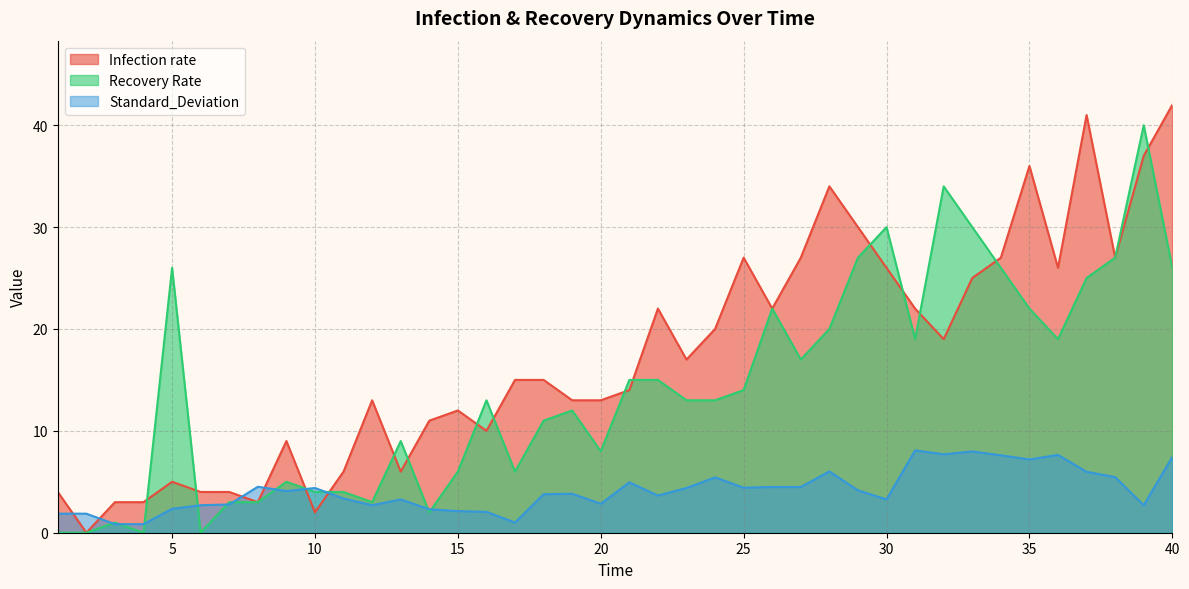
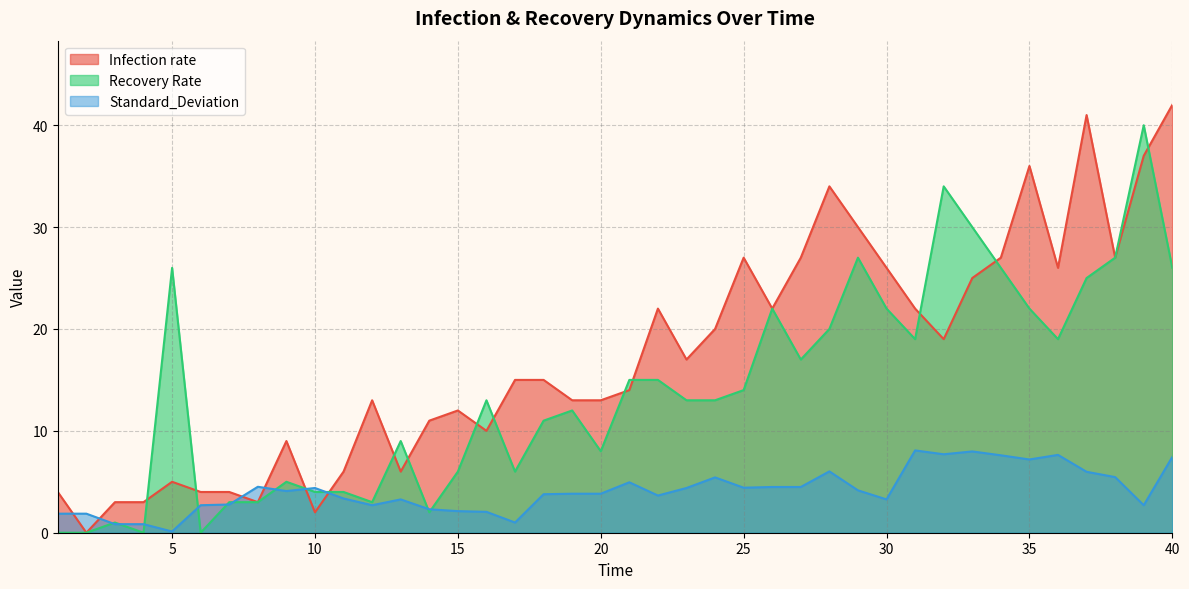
  {
    "Infection rate": {
      "5": 5.0,
      "10": 2.0,
      "15": 12.0,
      "20": 13.0,
      "25": 27.0,
      "30": 26.0,
      "35": 36.0,
      "40": 42.0
    },
    "Recovery Rate": {
      "5": 26,
      "10": 4,
      "15": 6,
      "20": 8,
      "25": 14,
-     "30": 30,
+     "30": 22,
      "35": 22,
      "40": 26
    },
    "Standard_Deviation": {
-     "5": 2.4,
+     "5": 0.1,
      "10": 4.4,
      "15": 2.1,
-     "20": 2.8,
+     "20": 3.8,
      "25": 4.4,
      "30": 3.3,
      "35": 7.2,
      "40": 7.4
    }
  }
